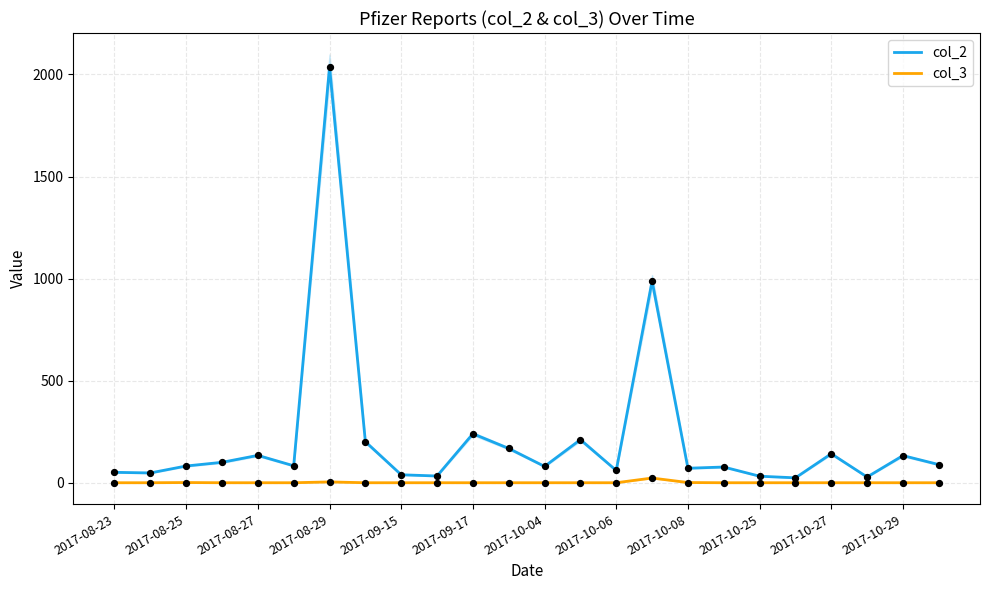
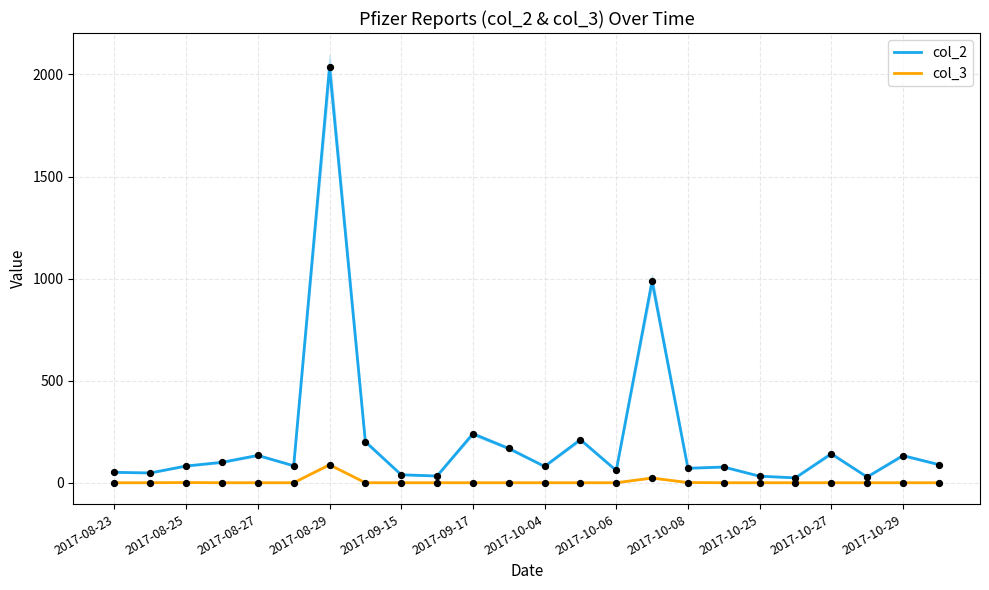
  {
    "col_3": {
      "2017-08-23": 0,
      "2017-08-25": 0,
      "2017-08-27": 0,
-     "2017-08-29": 0,
+     "2017-08-29": 90,
      "2017-09-15": 0,
      "2017-09-17": 0,
      "2017-10-04": 0,
      "2017-10-06": 0,
      "2017-10-08": 0,
      "2017-10-25": 0,
      "2017-10-27": 0,
      "2017-10-29": 0
    }
  }
